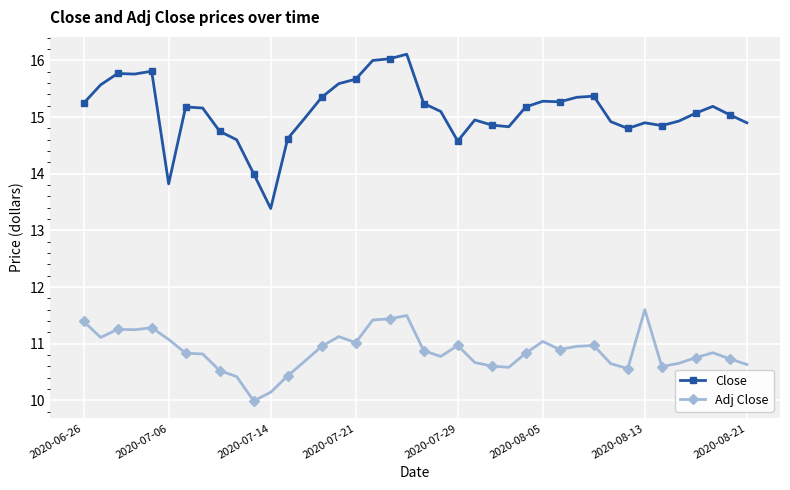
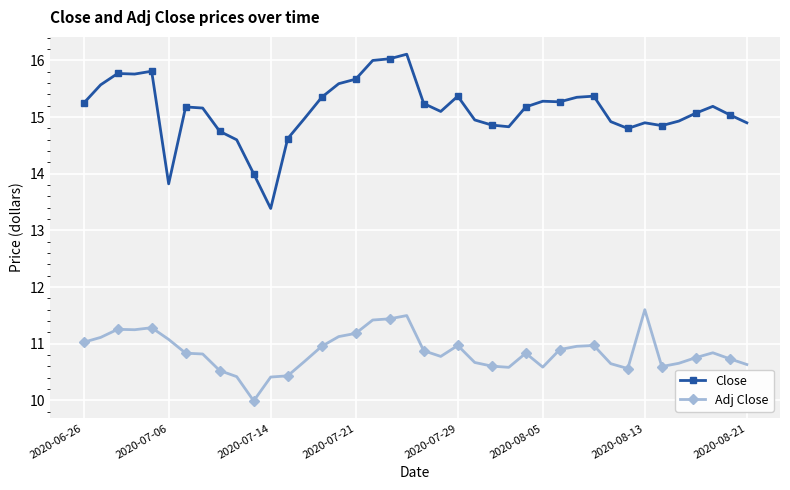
  {
    "Close": {
      "2020-06-26": 15.2,
      "2020-07-06": 13.8,
      "2020-07-14": 13.4,
      "2020-07-21": 15.7,
-     "2020-07-29": 14.6,
+     "2020-07-29": 15.4,
      "2020-08-05": 15.3,
      "2020-08-13": 14.9,
      "2020-08-21": 14.9
    },
    "Adj Close": {
-     "2020-06-26": 11.4,
+     "2020-06-26": 11.0,
      "2020-07-06": 11.1,
-     "2020-07-14": 10.1,
-     "2020-07-21": 11.0,
+     "2020-07-14": 10.4,
+     "2020-07-21": 11.2,
      "2020-07-29": 11.0,
-     "2020-08-05": 11.0,
+     "2020-08-05": 10.6,
      "2020-08-13": 11.6,
      "2020-08-21": 10.6
    }
  }
